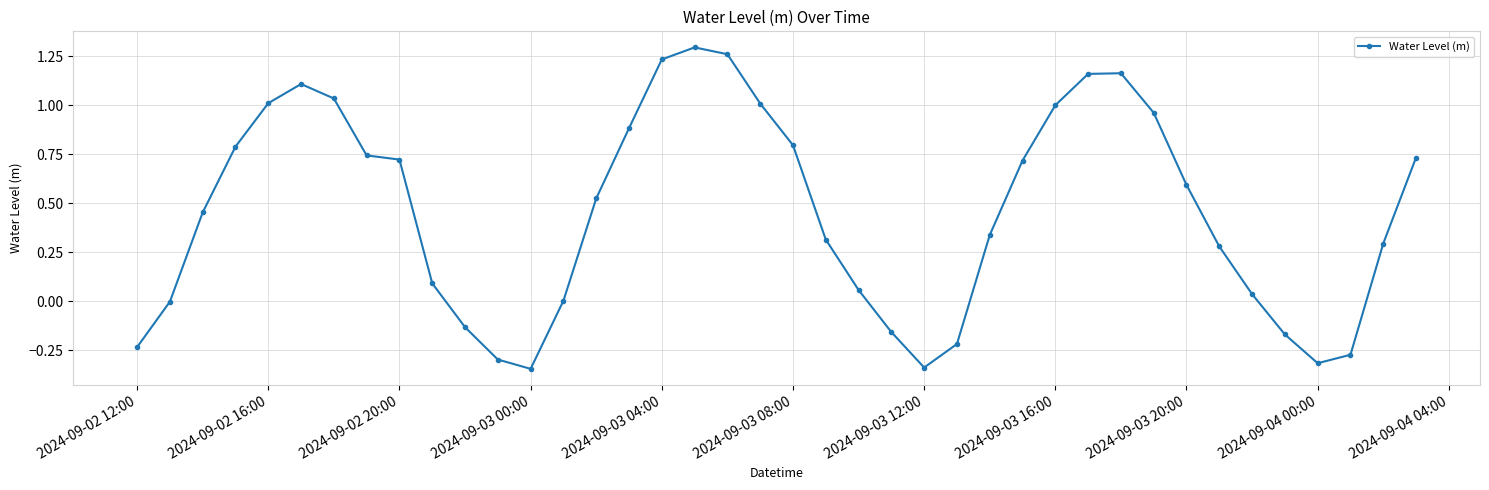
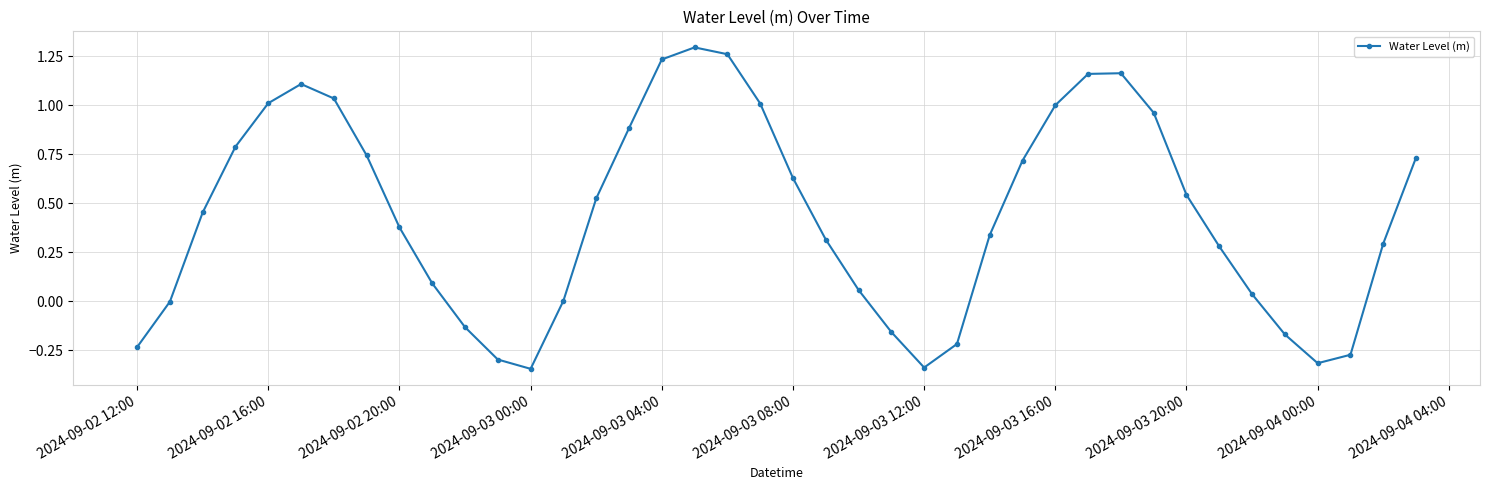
  {
    "2024-09-02 12:00": -0.23,
    "2024-09-02 16:00": 1.01,
-   "2024-09-02 20:00": 0.72,
+   "2024-09-02 20:00": 0.38,
    "2024-09-03 00:00": -0.35,
    "2024-09-03 04:00": 1.23,
-   "2024-09-03 08:00": 0.80,
+   "2024-09-03 08:00": 0.63,
    "2024-09-03 12:00": -0.34,
    "2024-09-03 16:00": 1.00,
-   "2024-09-03 20:00": 0.59,
+   "2024-09-03 20:00": 0.54,
    "2024-09-04 00:00": -0.32
  }
